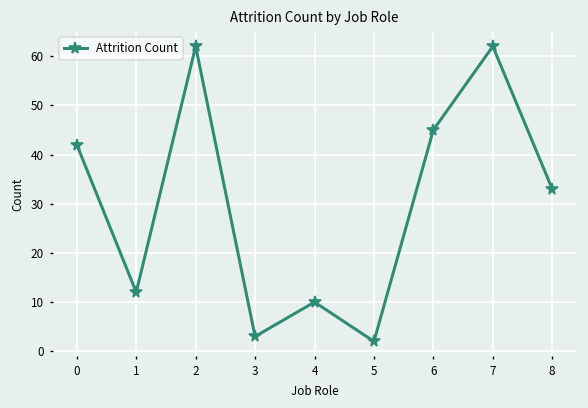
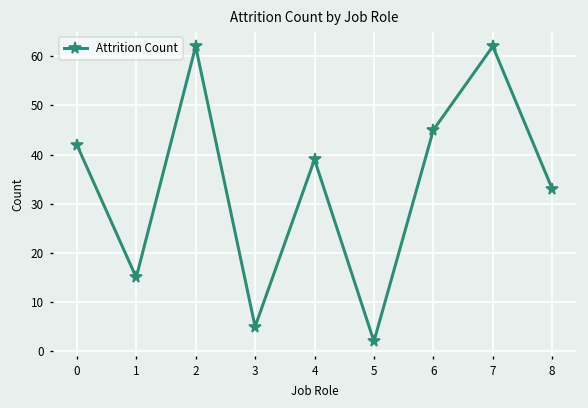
  {
    "0": 42,
-   "1": 12,
+   "1": 15,
    "2": 62,
-   "3": 3,
-   "4": 10,
+   "3": 5,
+   "4": 39,
    "5": 2,
    "6": 45,
    "7": 62,
    "8": 33
  }
